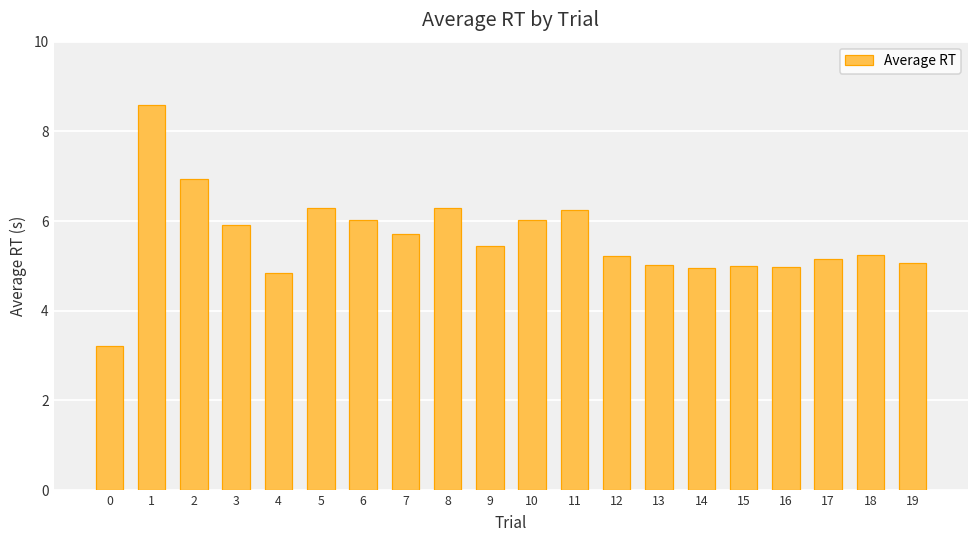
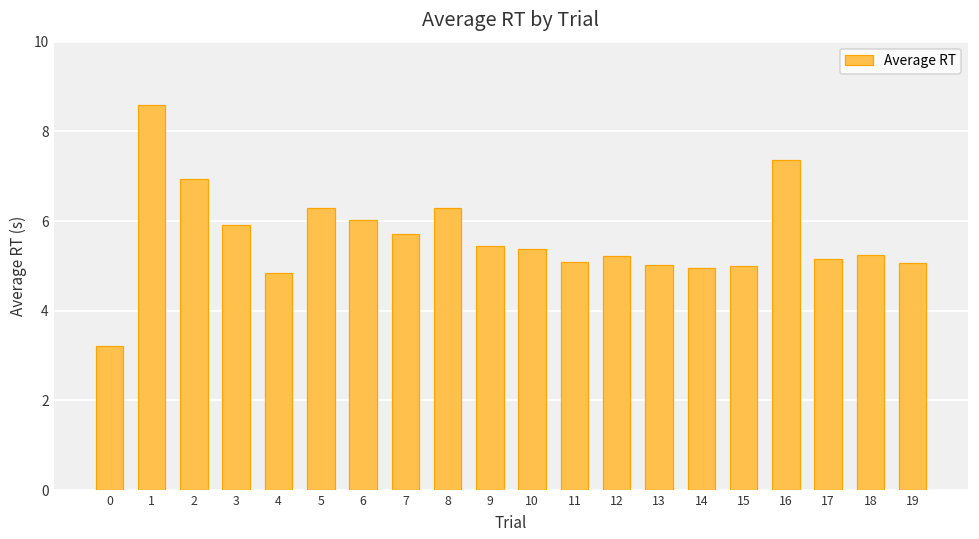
  {
    "0": 3.2,
    "1": 8.6,
    "2": 6.9,
    "3": 5.9,
    "4": 4.8,
    "5": 6.3,
    "6": 6.0,
    "7": 5.7,
    "8": 6.3,
    "9": 5.4,
-   "10": 6.0,
-   "11": 6.2,
+   "10": 5.4,
+   "11": 5.1,
    "12": 5.2,
    "13": 5.0,
    "14": 5.0,
    "15": 5.0,
-   "16": 5.0,
+   "16": 7.4,
    "17": 5.2,
    "18": 5.3,
    "19": 5.1
  }
